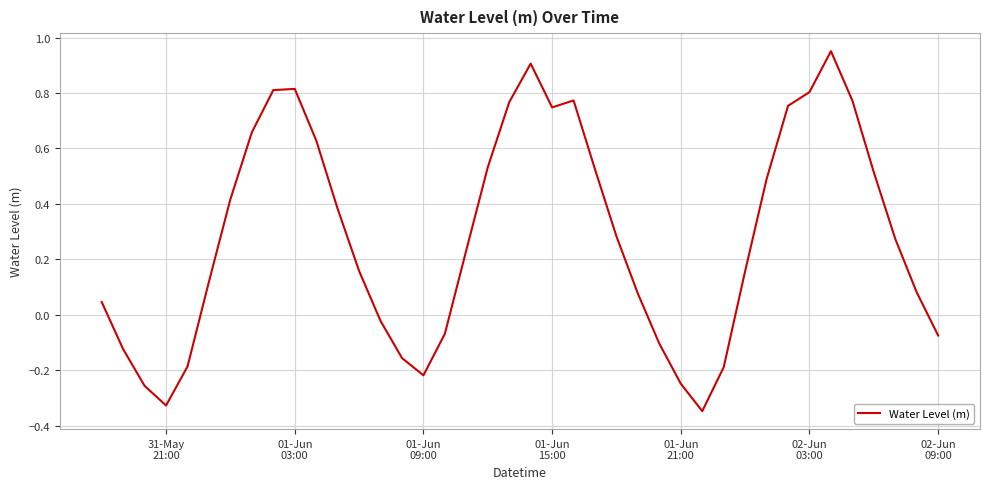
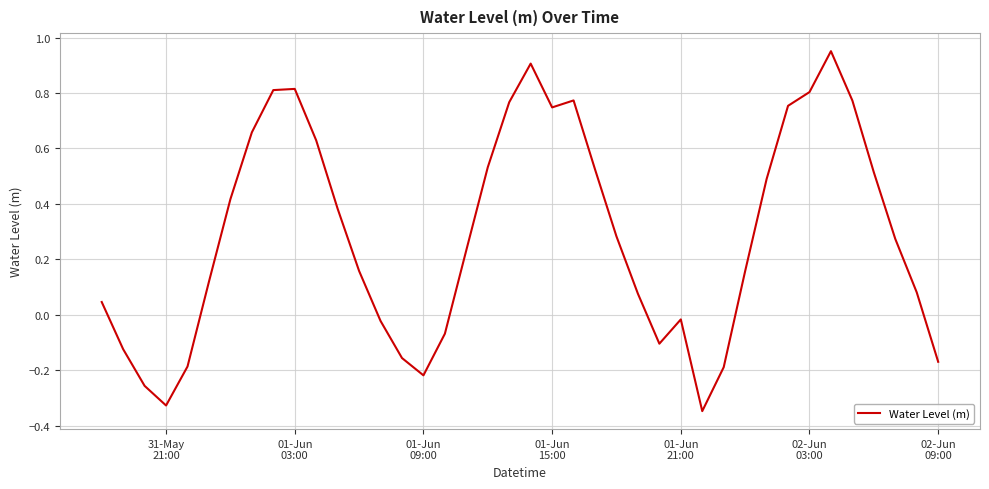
  {
    "31-May 21:00": -0.33,
    "01-Jun 03:00": 0.81,
    "01-Jun 09:00": -0.22,
    "01-Jun 15:00": 0.75,
-   "01-Jun 21:00": -0.25,
+   "01-Jun 21:00": -0.02,
    "02-Jun 03:00": 0.80,
-   "02-Jun 09:00": -0.07
+   "02-Jun 09:00": -0.17
  }
